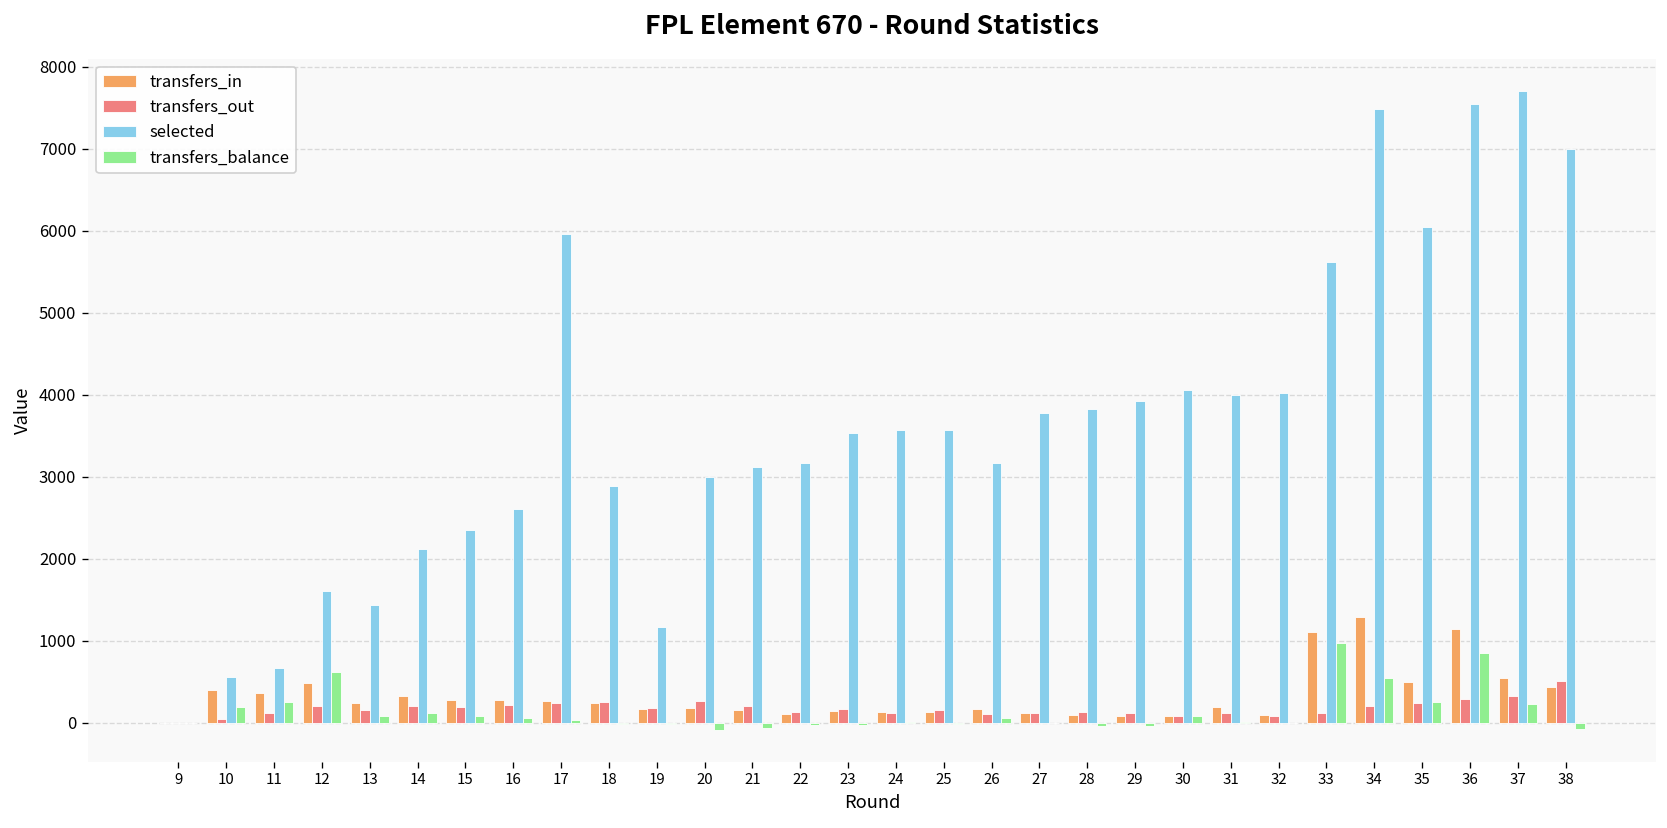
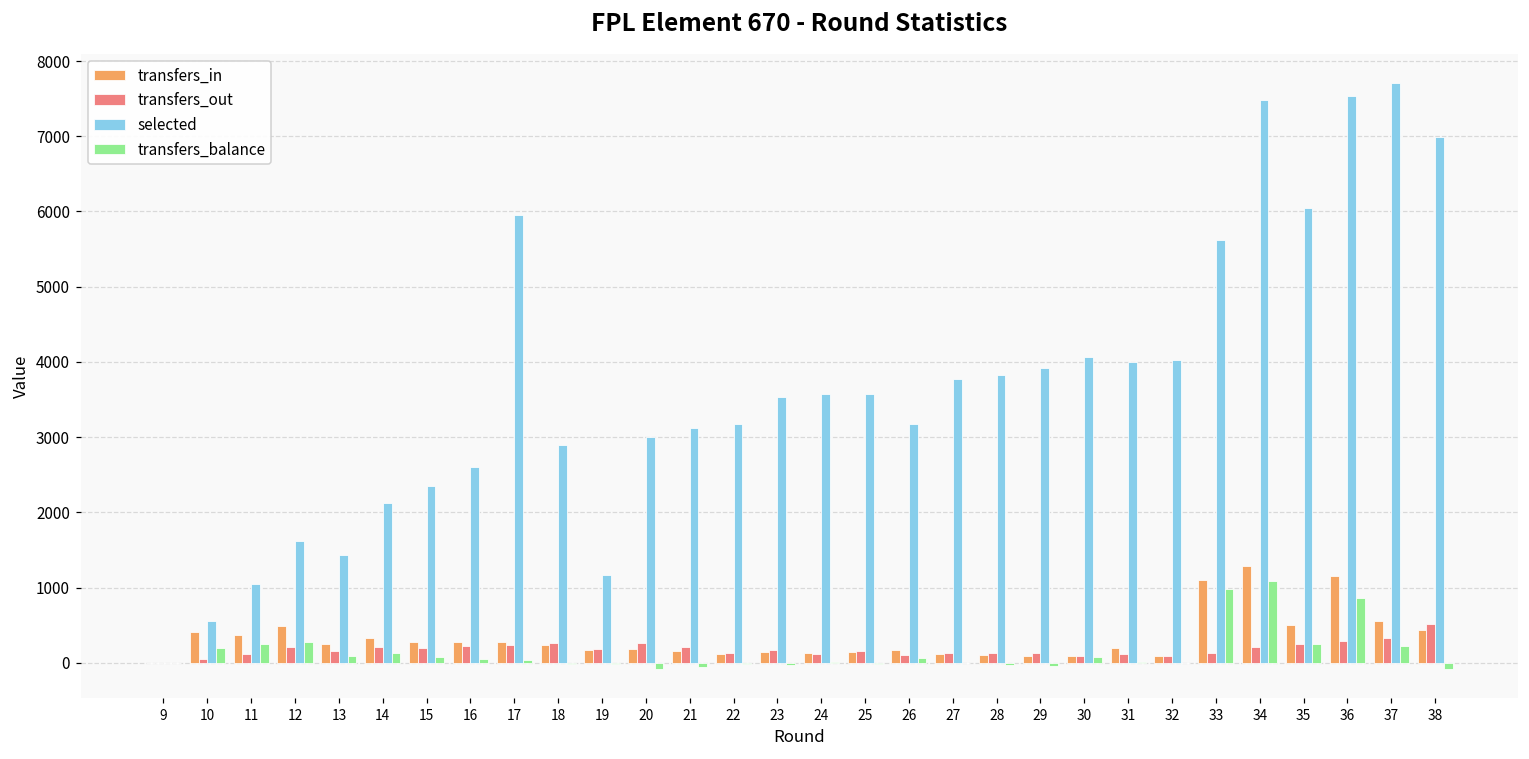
  {
    "selected": {
      "9": 0,
      "10": 600,
-     "11": 700,
+     "11": 1000,
      "12": 1600,
      "13": 1400,
      "14": 2100,
      "15": 2400,
      "16": 2600,
      "17": 6000,
      "18": 2900,
      "19": 1200,
      "20": 3000,
      "21": 3100,
      "22": 3200,
      "23": 3500,
      "24": 3600,
      "25": 3600,
      "26": 3200,
      "27": 3800,
      "28": 3800,
      "29": 3900,
      "30": 4100,
      "31": 4000,
      "32": 4000,
      "33": 5600,
      "34": 7500,
      "35": 6000,
      "36": 7500,
      "37": 7700,
      "38": 7000
    },
    "transfers_balance": {
      "9": 0,
      "10": 200,
      "11": 300,
-     "12": 600,
+     "12": 300,
      "13": 100,
      "14": 100,
      "15": 100,
      "16": 100,
      "20": -100,
      "21": -100,
      "26": 100,
      "29": 0,
      "30": 100,
      "33": 1000,
-     "34": 500,
+     "34": 1100,
      "35": 300,
      "36": 900,
      "37": 200,
      "38": -100
    }
  }
